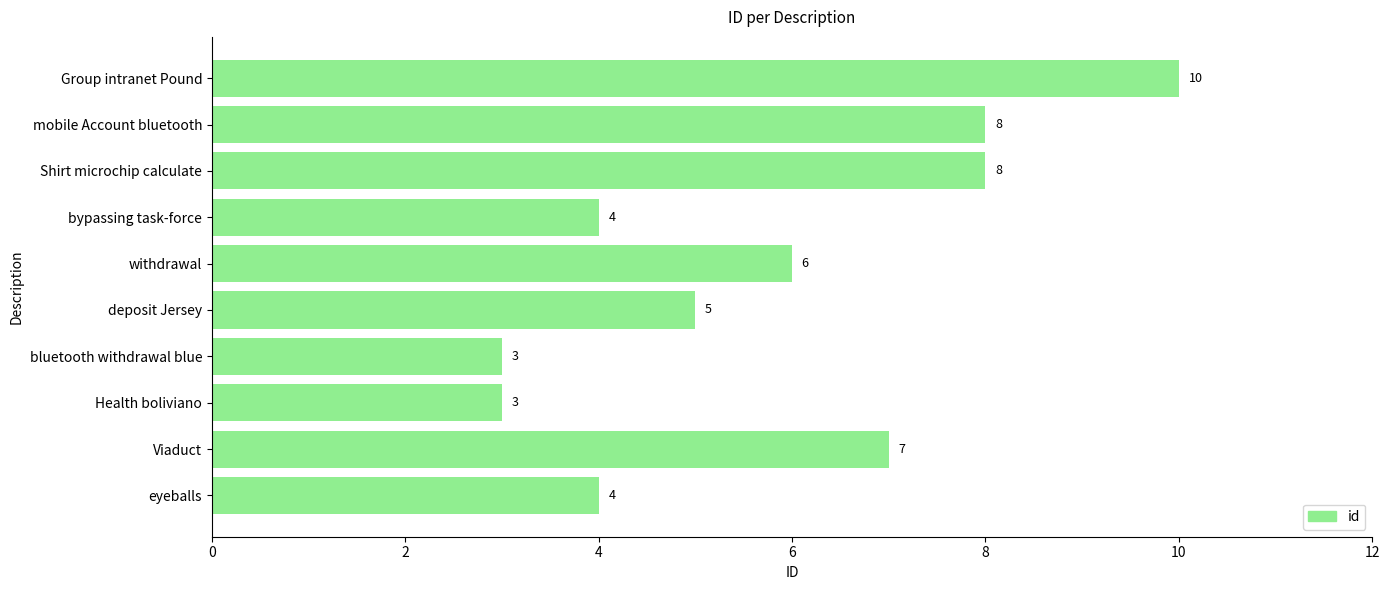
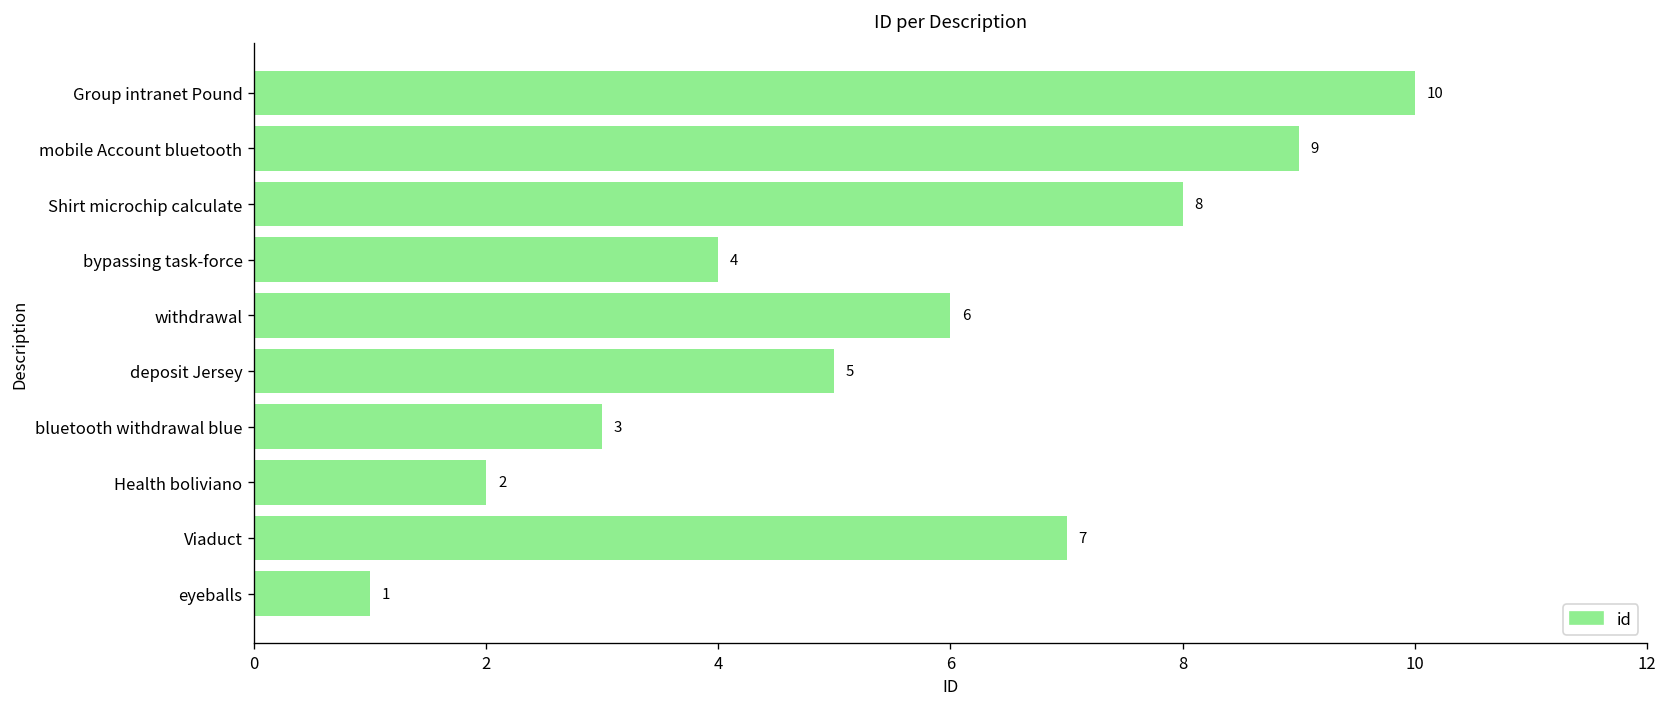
  {
    "Group intranet Pound": 10,
-   "mobile Account bluetooth": 8,
+   "mobile Account bluetooth": 9,
    "Shirt microchip calculate": 8,
    "bypassing task-force": 4,
    "withdrawal": 6,
    "deposit Jersey": 5,
    "bluetooth withdrawal blue": 3,
-   "Health boliviano": 3,
+   "Health boliviano": 2,
    "Viaduct": 7,
-   "eyeballs": 4
+   "eyeballs": 1
  }
